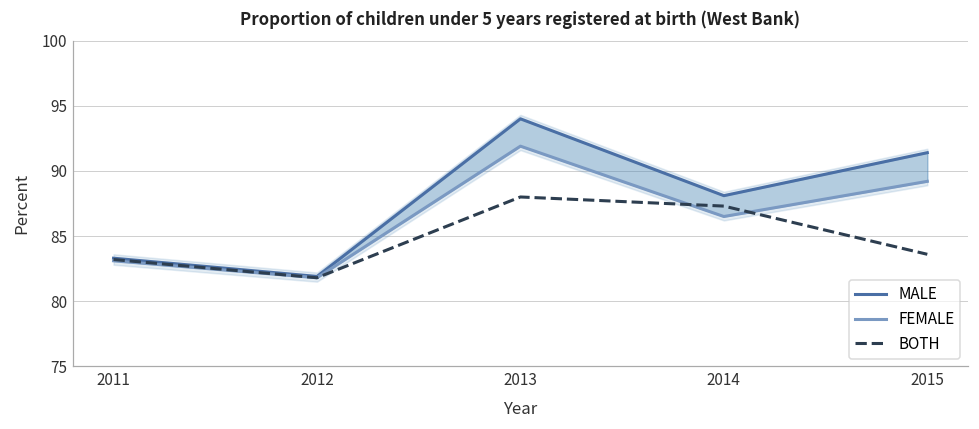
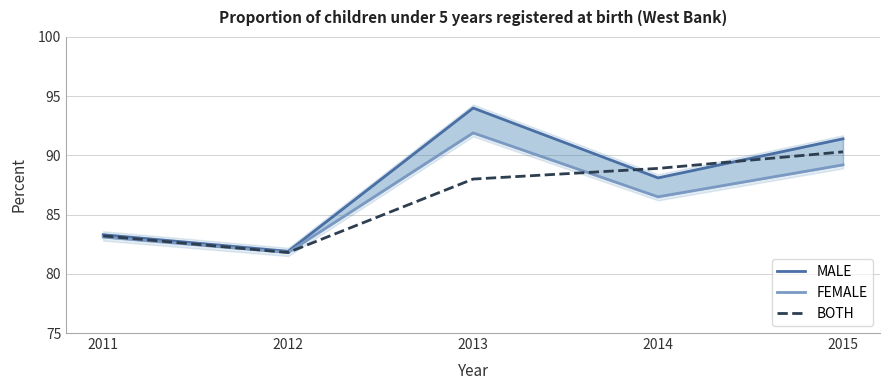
  {
    "BOTH": {
      "2013": 88.0,
-     "2014": 87.3,
-     "2015": 83.6
+     "2014": 88.9,
+     "2015": 90.3
    }
  }
